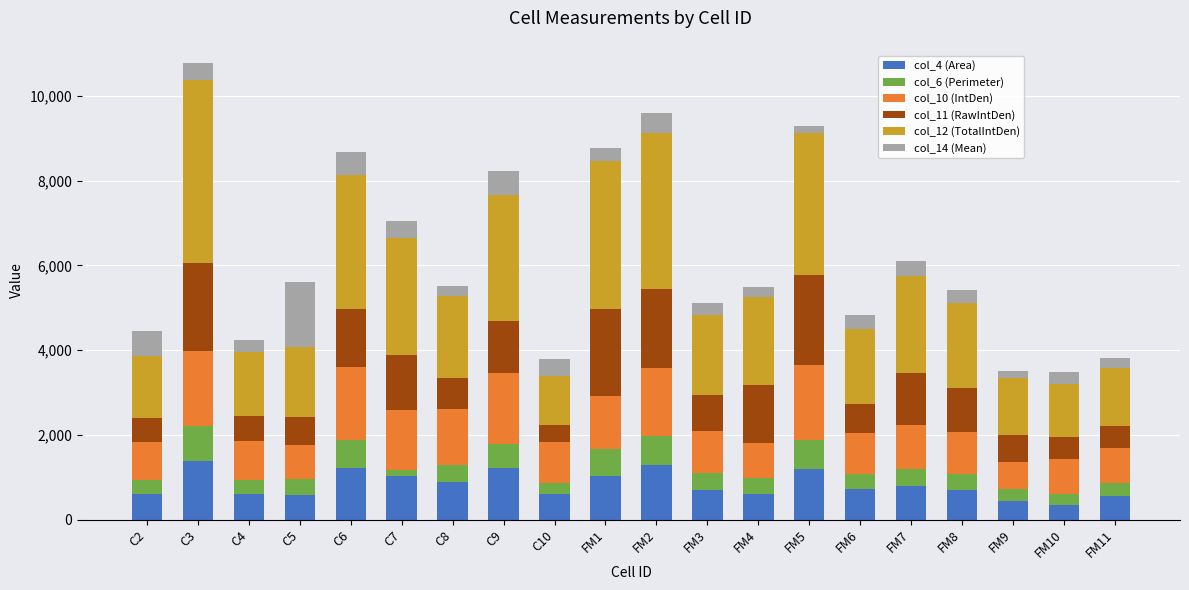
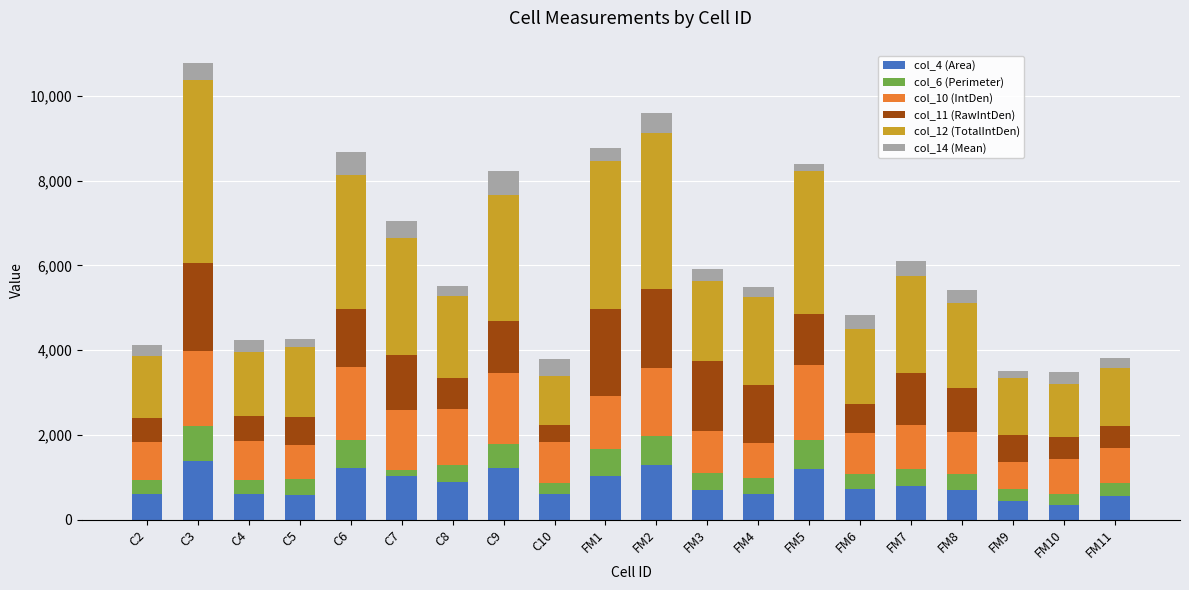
  {
    "col_4 (Area)": {
      "C2": "600",
      "C3": "1,400",
      "C4": "600",
      "C5": "600",
      "C6": "1,200",
      "C7": "1,000",
      "C8": "900",
      "C9": "1,200",
      "C10": "600",
      "FM1": "1,000",
      "FM2": "1,300",
      "FM3": "700",
      "FM4": "600",
      "FM5": "1,200",
      "FM6": "700",
      "FM7": "800",
      "FM8": "700",
      "FM9": "400",
      "FM10": "300",
      "FM11": "500"
    },
    "col_6 (Perimeter)": {
      "C2": "300",
      "C3": "800",
      "C4": "300",
      "C5": "400",
      "C6": "600",
      "C7": "100",
      "C8": "400",
      "C9": "600",
      "C10": "200",
      "FM1": "600",
      "FM2": "700",
      "FM3": "400",
      "FM4": "400",
      "FM5": "700",
      "FM6": "400",
      "FM7": "400",
      "FM8": "400",
      "FM9": "300",
      "FM10": "300",
      "FM11": "300"
    },
    "col_11 (RawIntDen)": {
      "C2": "600",
      "C3": "2,100",
      "C4": "600",
      "C5": "600",
      "C6": "1,400",
      "C7": "1,300",
      "C8": "700",
      "C9": "1,200",
      "C10": "400",
      "FM1": "2,100",
      "FM2": "1,900",
-     "FM3": "900",
+     "FM3": "1,700",
      "FM4": "1,400",
-     "FM5": "2,100",
+     "FM5": "1,200",
      "FM6": "700",
      "FM7": "1,200",
      "FM8": "1,000",
      "FM9": "600",
      "FM10": "500",
      "FM11": "500"
    },
    "col_14 (Mean)": {
-     "C2": "600",
+     "C2": "300",
      "C3": "400",
      "C4": "300",
-     "C5": "1,500",
+     "C5": "200",
      "C6": "500",
      "C7": "400",
      "C8": "200",
      "C9": "600",
      "C10": "400",
      "FM1": "300",
      "FM2": "500",
      "FM3": "300",
      "FM4": "200",
      "FM5": "200",
      "FM6": "300",
      "FM7": "400",
      "FM8": "300",
      "FM9": "200",
      "FM10": "300",
      "FM11": "200"
    }
  }
